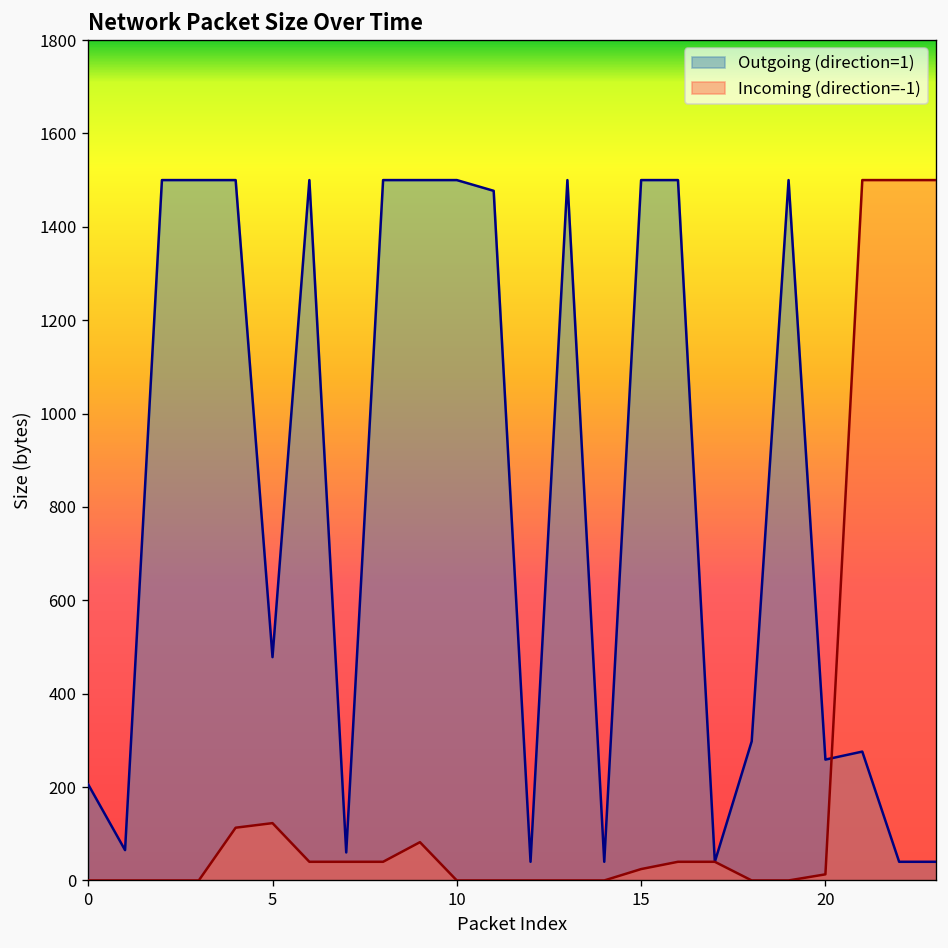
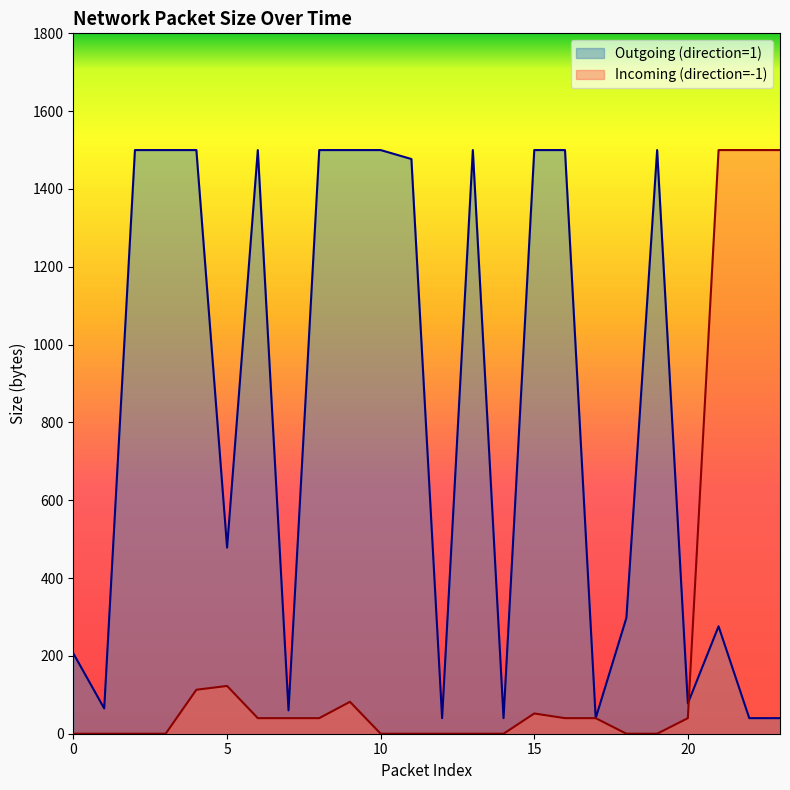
  {
    "Outgoing (direction=1)": {
      "0": 210,
      "5": 480,
      "10": 1500,
      "15": 1500,
-     "20": 260
+     "20": 80
    },
    "Incoming (direction=-1)": {
      "0": 0,
      "5": 120,
      "10": 0,
-     "15": 20,
-     "20": 10
+     "15": 50,
+     "20": 40
    }
  }
